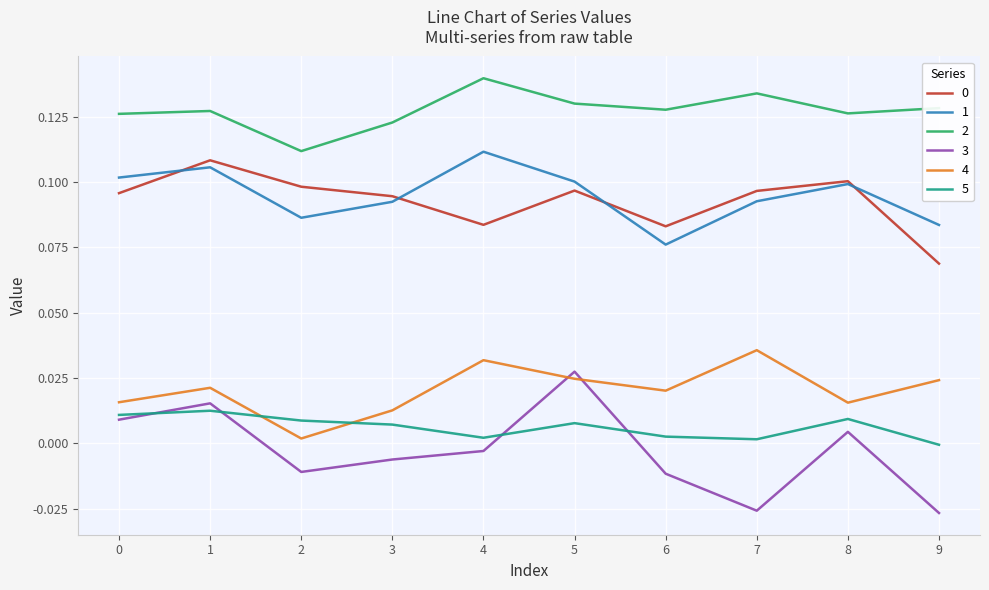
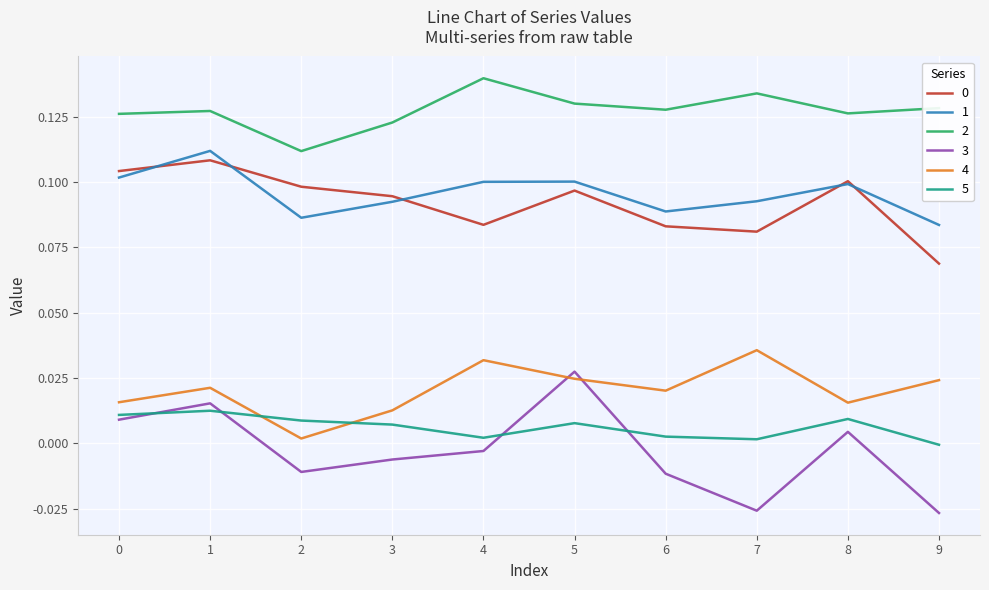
  {
    "0": {
-     "0": 0.096,
+     "0": 0.104,
      "1": 0.108,
      "2": 0.098,
      "3": 0.095,
      "4": 0.084,
      "5": 0.097,
      "6": 0.083,
-     "7": 0.097,
+     "7": 0.081,
      "8": 0.100,
      "9": 0.069
    },
    "1": {
      "0": 0.102,
-     "1": 0.106,
+     "1": 0.112,
      "2": 0.086,
      "3": 0.092,
-     "4": 0.112,
+     "4": 0.100,
      "5": 0.100,
-     "6": 0.076,
+     "6": 0.089,
      "7": 0.093,
      "8": 0.099,
      "9": 0.084
    },
    "3": {
      "0": 0.009,
      "1": 0.015,
      "2": -0.011,
      "3": -0.006,
      "4": -0.003,
      "5": 0.027,
      "6": -0.012,
      "7": -0.026,
      "8": 0.004,
      "9": -0.027
    },
    "4": {
      "0": 0.016,
      "1": 0.021,
      "2": 0.002,
      "3": 0.013,
      "4": 0.032,
      "5": 0.025,
      "6": 0.020,
      "7": 0.036,
      "8": 0.016,
      "9": 0.024
    }
  }
